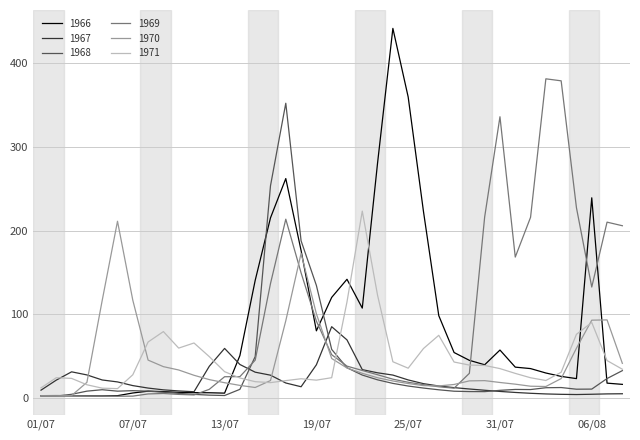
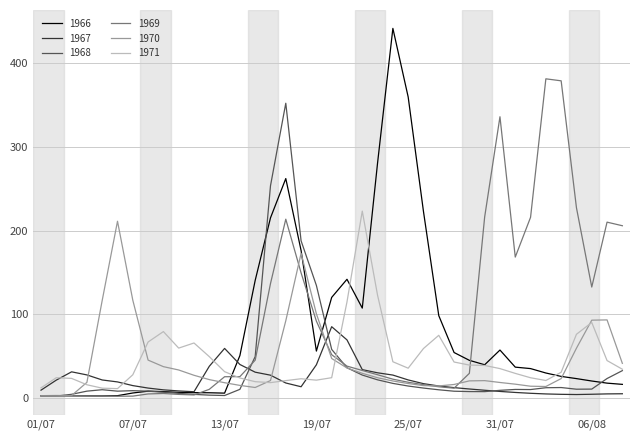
  {
    "1966": {
-     "19/07": 80,
+     "19/07": 60,
      "25/07": 360,
      "31/07": 60,
-     "06/08": 240
+     "06/08": 20
    }
  }
